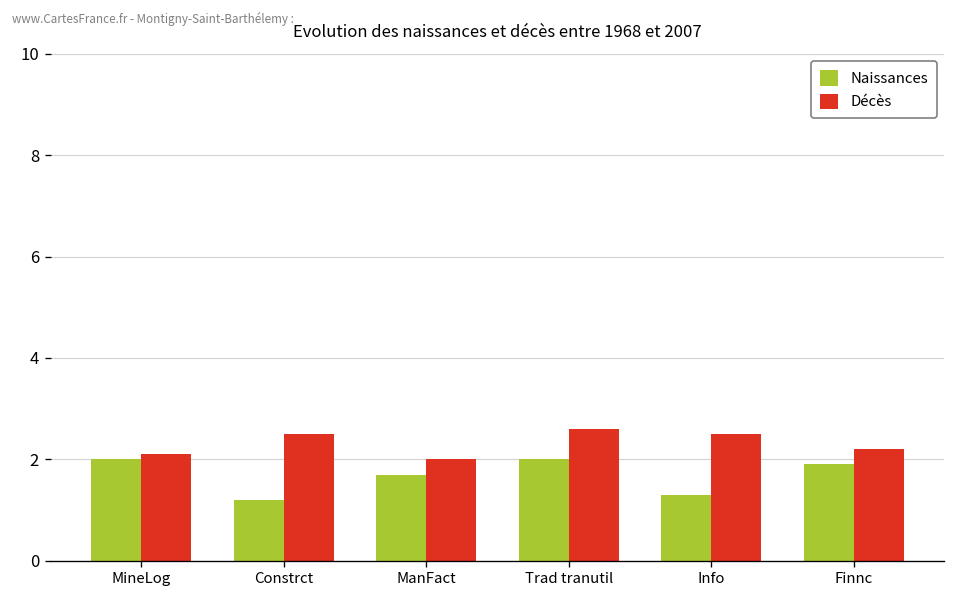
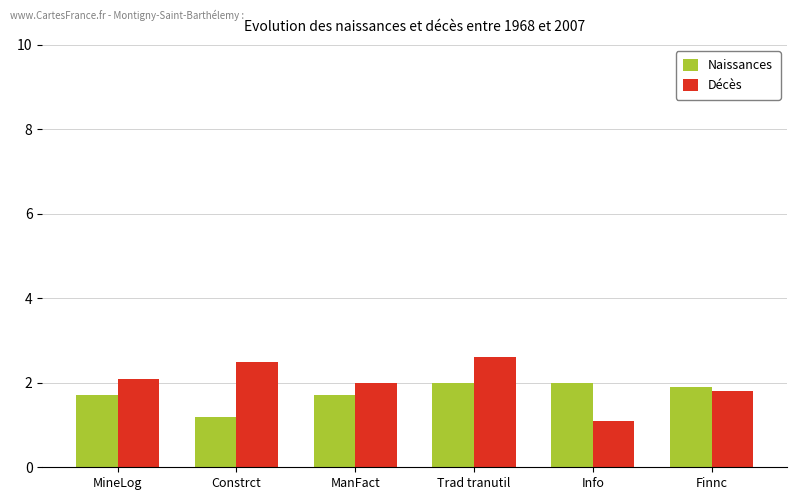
  {
    "Naissances": {
-     "MineLog": 2.0,
+     "MineLog": 1.7,
      "Constrct": 1.2,
      "ManFact": 1.7,
      "Trad tranutil": 2.0,
-     "Info": 1.3,
+     "Info": 2.0,
      "Finnc": 1.9
    },
    "Décès": {
      "MineLog": 2.1,
      "Constrct": 2.5,
      "ManFact": 2.0,
      "Trad tranutil": 2.6,
-     "Info": 2.5,
-     "Finnc": 2.2
+     "Info": 1.1,
+     "Finnc": 1.8
    }
  }
